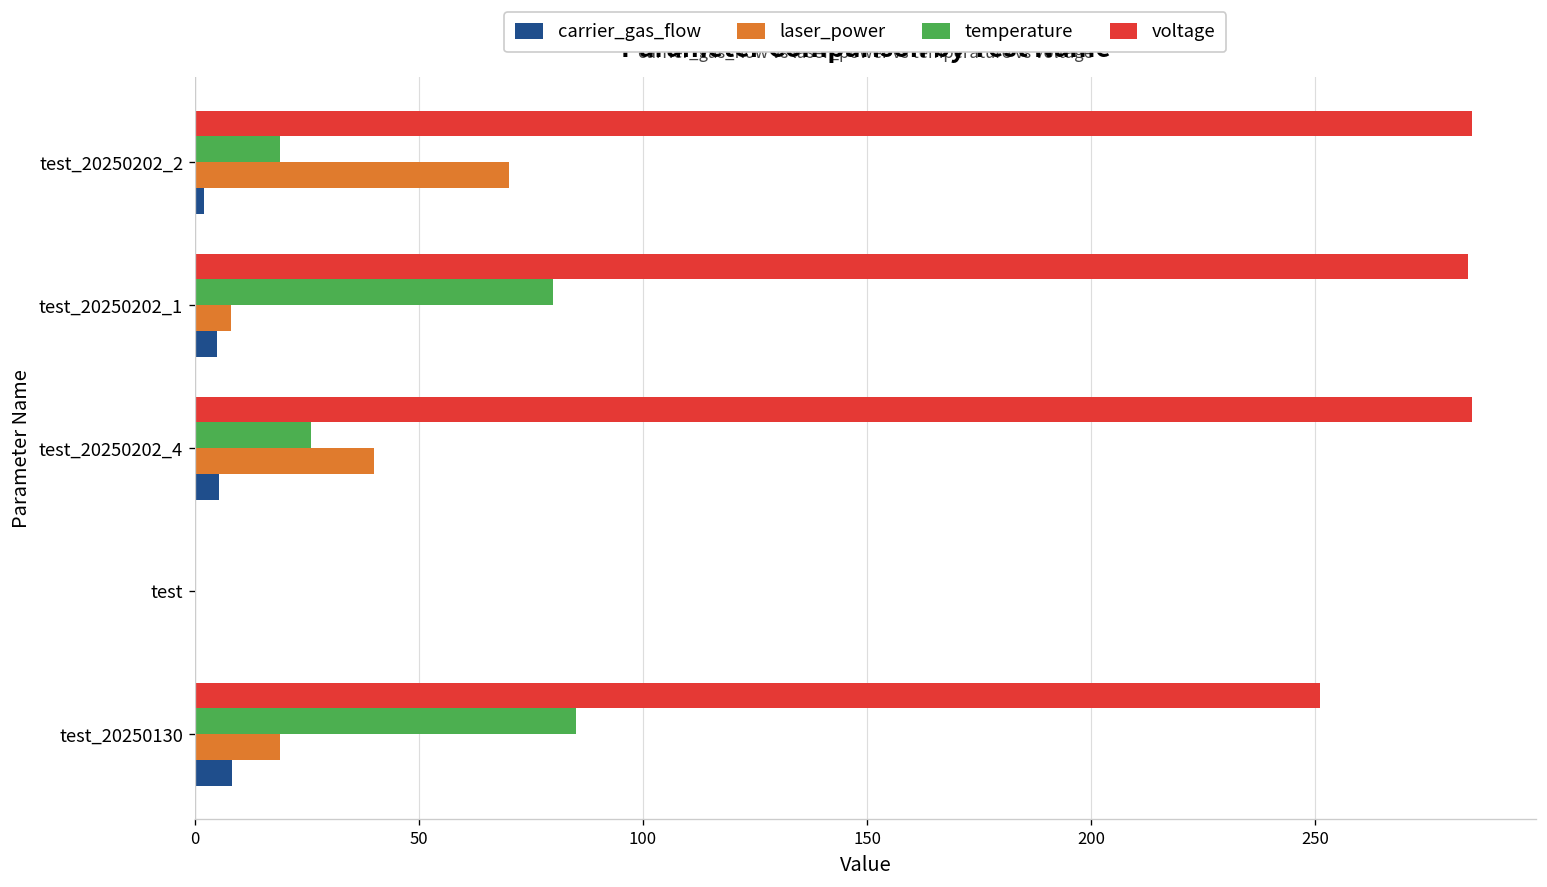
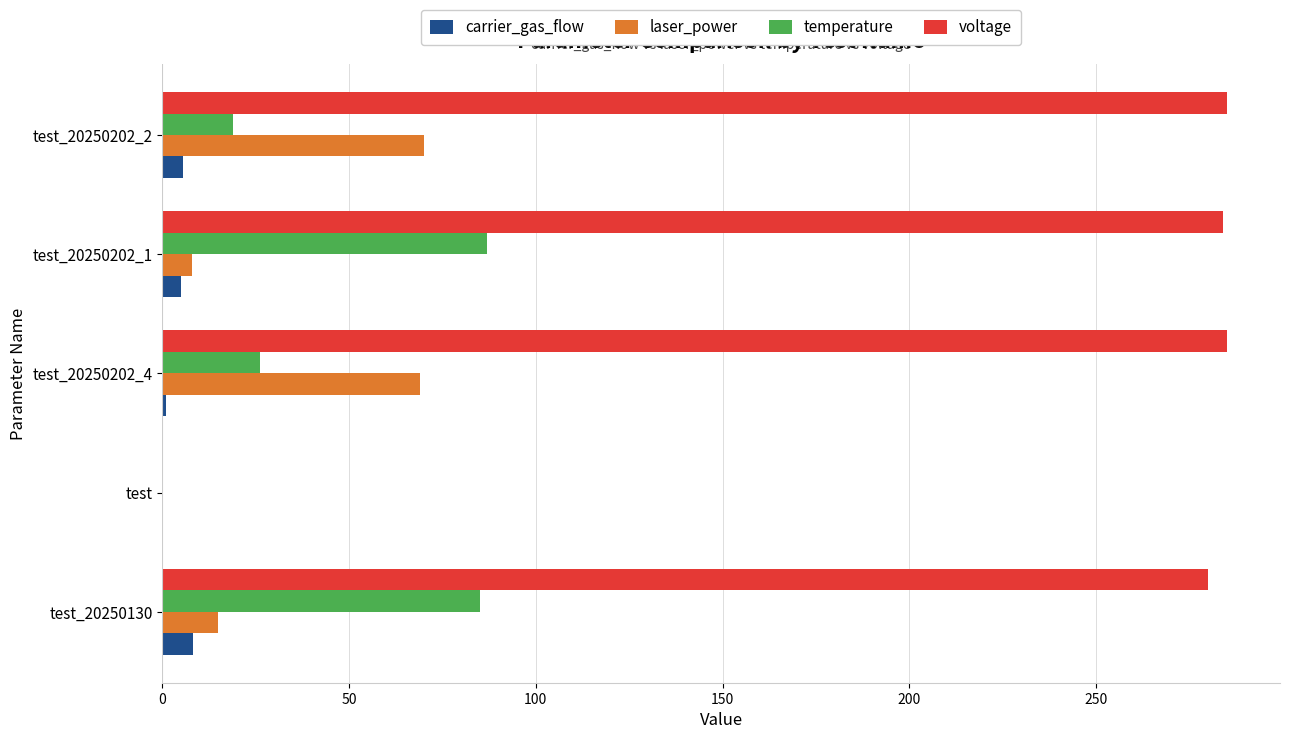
  {
    "carrier_gas_flow": {
-     "test_20250202_2": 2,
+     "test_20250202_2": 5,
      "test_20250202_1": 5,
-     "test_20250202_4": 5,
+     "test_20250202_4": 1,
      "test": 0,
      "test_20250130": 8
    },
    "laser_power": {
      "test_20250202_2": 70,
      "test_20250202_1": 8,
-     "test_20250202_4": 40,
+     "test_20250202_4": 69,
      "test": 0,
-     "test_20250130": 19
+     "test_20250130": 15
    },
    "temperature": {
      "test_20250202_2": 19,
-     "test_20250202_1": 80,
+     "test_20250202_1": 87,
      "test_20250202_4": 26,
      "test": 0,
      "test_20250130": 85
    },
    "voltage": {
      "test_20250202_2": 285,
      "test_20250202_1": 284,
      "test_20250202_4": 285,
      "test": 0,
-     "test_20250130": 251
+     "test_20250130": 280
    }
  }
